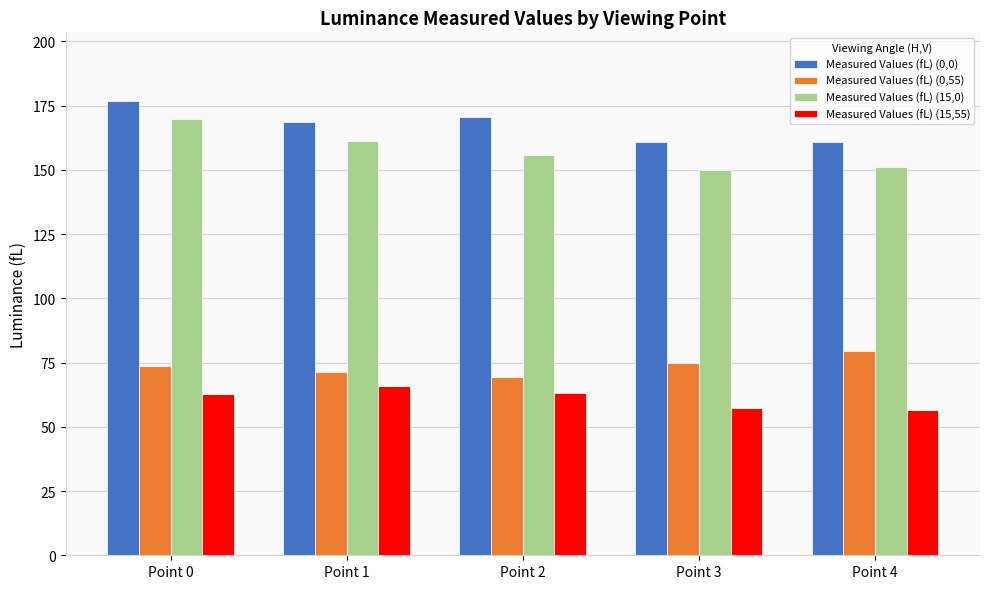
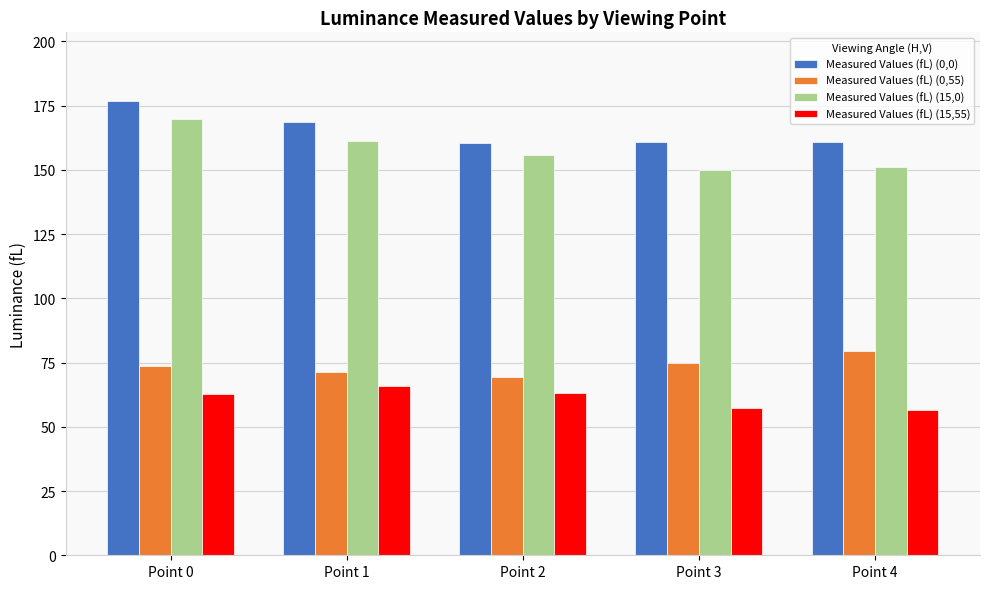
  {
    "Measured Values (fL) (0,0)": {
      "Point 0": 177,
      "Point 1": 168,
-     "Point 2": 171,
+     "Point 2": 161,
      "Point 3": 161,
      "Point 4": 161
    },
    "Measured Values (fL) (0,55)": {
      "Point 0": 74,
      "Point 1": 71,
      "Point 2": 69,
      "Point 3": 75,
      "Point 4": 79
    },
    "Measured Values (fL) (15,0)": {
      "Point 0": 170,
      "Point 1": 161,
      "Point 2": 156,
      "Point 3": 150,
      "Point 4": 151
    },
    "Measured Values (fL) (15,55)": {
      "Point 0": 63,
      "Point 1": 66,
      "Point 2": 63,
      "Point 3": 57,
      "Point 4": 56
    }
  }
